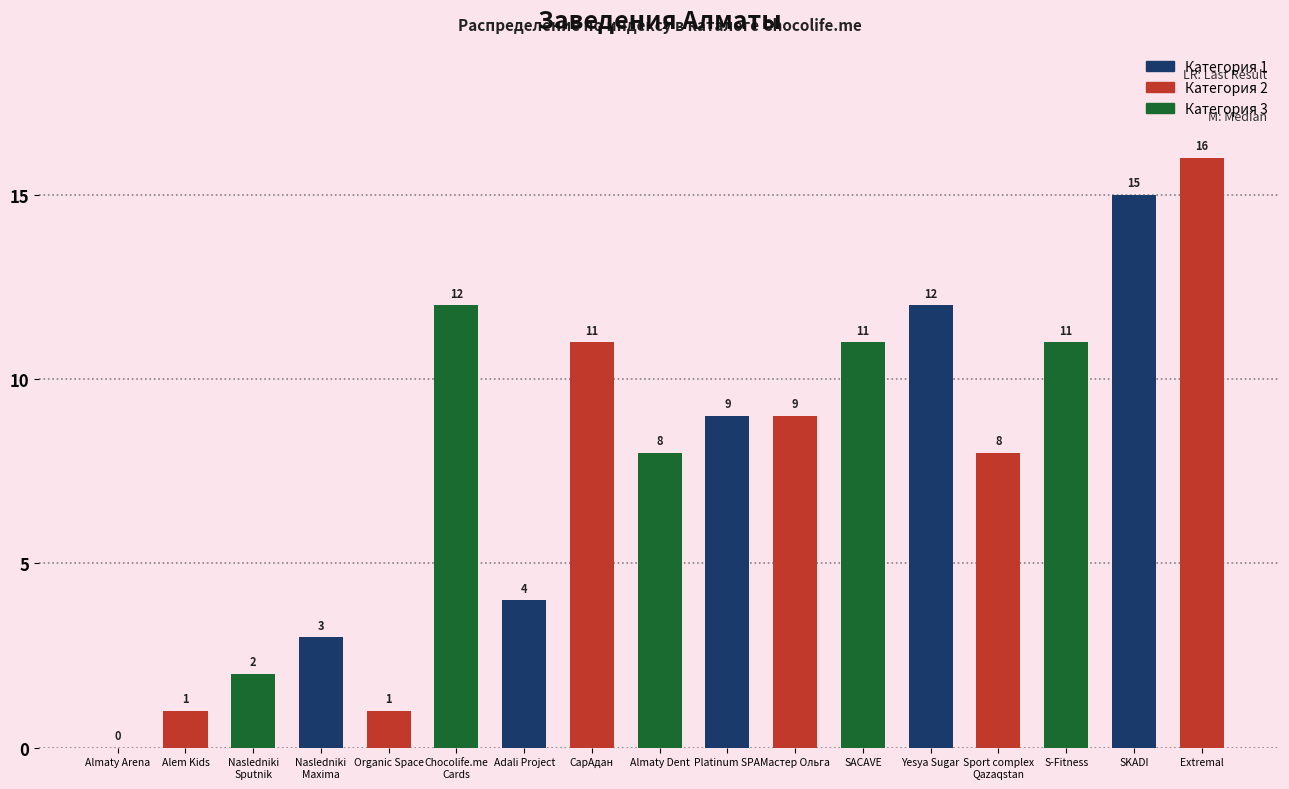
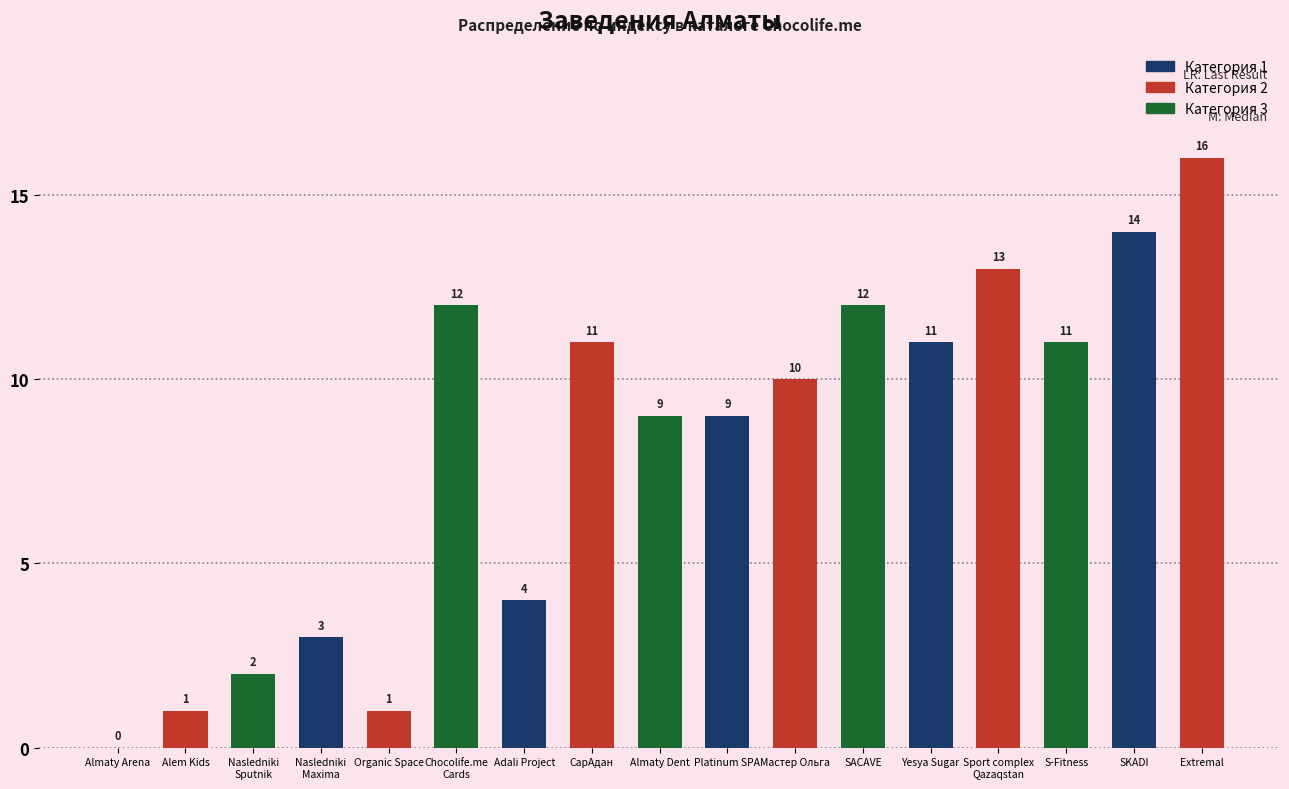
  {
    "Almaty Arena": 0,
    "Alem Kids": 1,
    "Nasledniki Sputnik": 2,
    "Nasledniki Maxima": 3,
    "Organic Space": 1,
    "Chocolife.me Cards": 12,
    "Adali Project": 4,
    "СарАдан": 11,
-   "Almaty Dent": 8,
+   "Almaty Dent": 9,
    "Platinum SPA": 9,
-   "Мастер Ольга": 9,
-   "SACAVE": 11,
-   "Yesya Sugar": 12,
-   "Sport complex Qazaqstan": 8,
+   "Мастер Ольга": 10,
+   "SACAVE": 12,
+   "Yesya Sugar": 11,
+   "Sport complex Qazaqstan": 13,
    "S-Fitness": 11,
-   "SKADI": 15,
+   "SKADI": 14,
    "Extremal": 16
  }
